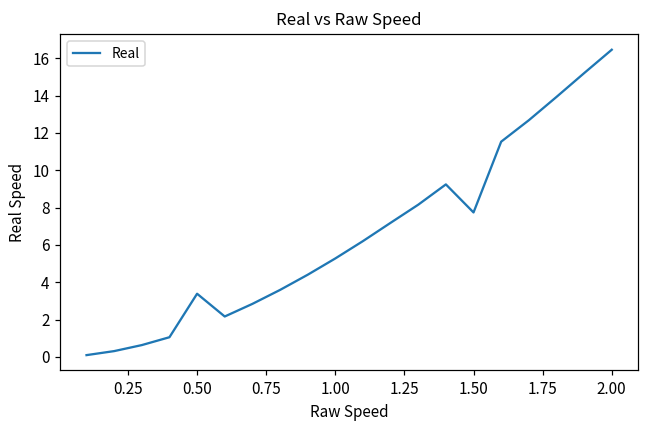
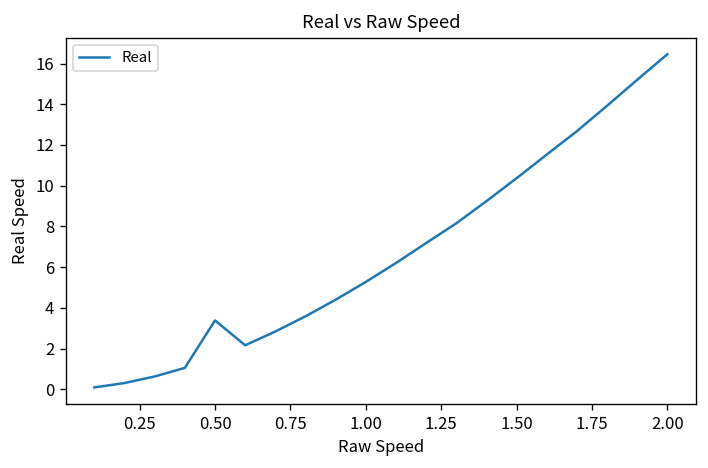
  {
    "0.50": 3.4,
    "1.00": 5.3,
-   "1.50": 7.7,
+   "1.50": 10.4,
    "2.00": 16.5
  }
